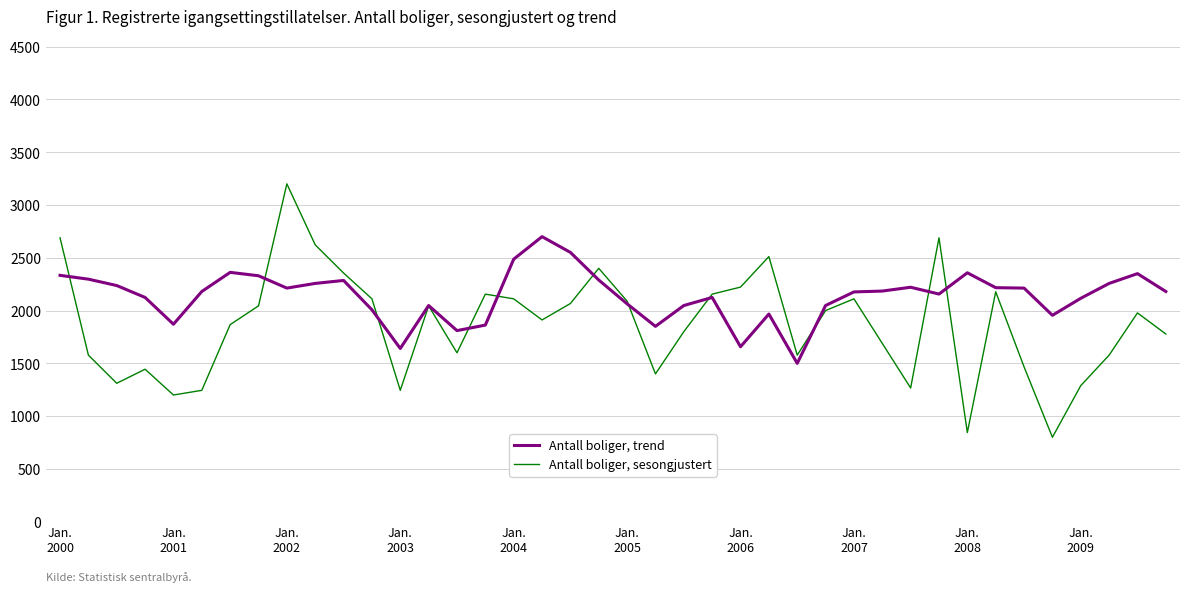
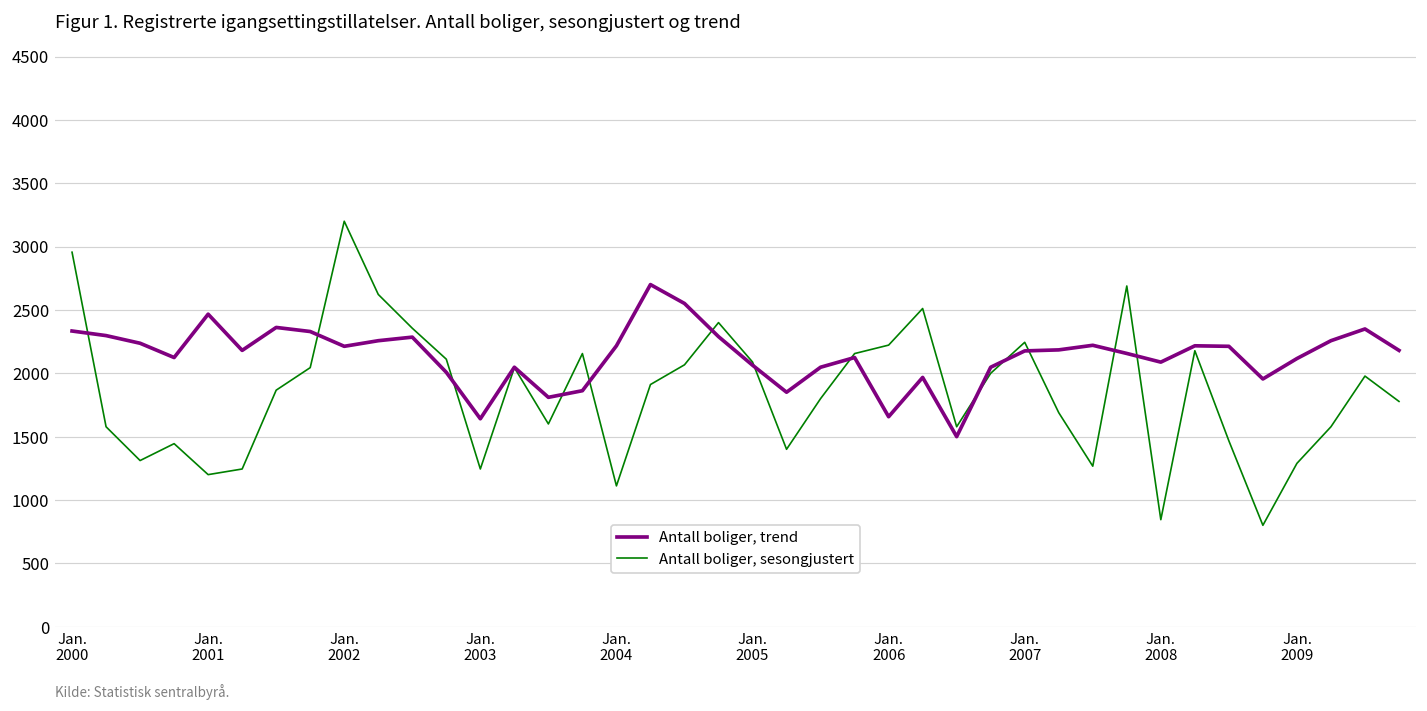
  {
    "Antall boliger, trend": {
      "Jan. 2000": 2330,
-     "Jan. 2001": 1870,
+     "Jan. 2001": 2470,
      "Jan. 2002": 2210,
      "Jan. 2003": 1640,
-     "Jan. 2004": 2490,
+     "Jan. 2004": 2220,
      "Jan. 2005": 2060,
      "Jan. 2006": 1660,
      "Jan. 2007": 2180,
-     "Jan. 2008": 2360,
+     "Jan. 2008": 2090,
      "Jan. 2009": 2120
    },
    "Antall boliger, sesongjustert": {
-     "Jan. 2000": 2690,
+     "Jan. 2000": 2960,
      "Jan. 2001": 1200,
      "Jan. 2002": 3200,
      "Jan. 2003": 1240,
-     "Jan. 2004": 2110,
+     "Jan. 2004": 1110,
      "Jan. 2005": 2090,
      "Jan. 2006": 2220,
-     "Jan. 2007": 2110,
+     "Jan. 2007": 2240,
      "Jan. 2008": 840,
      "Jan. 2009": 1290
    }
  }
